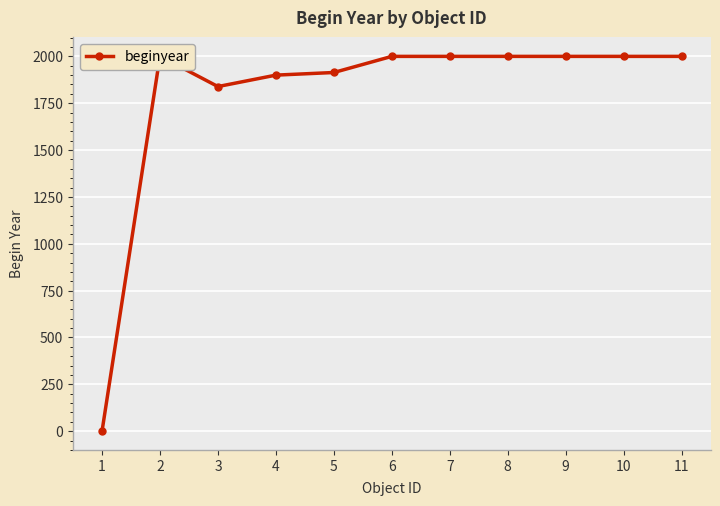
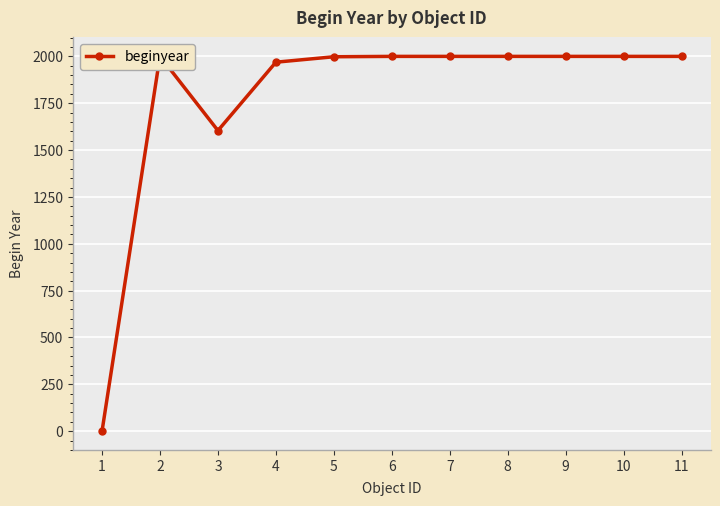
  {
    "1": 0,
-   "3": 1840,
-   "4": 1900,
-   "5": 1910,
+   "3": 1600,
+   "4": 1970,
+   "5": 2000,
    "6": 2000,
    "7": 2000,
    "8": 2000,
    "9": 2000,
    "10": 2000,
    "11": 2000
  }
